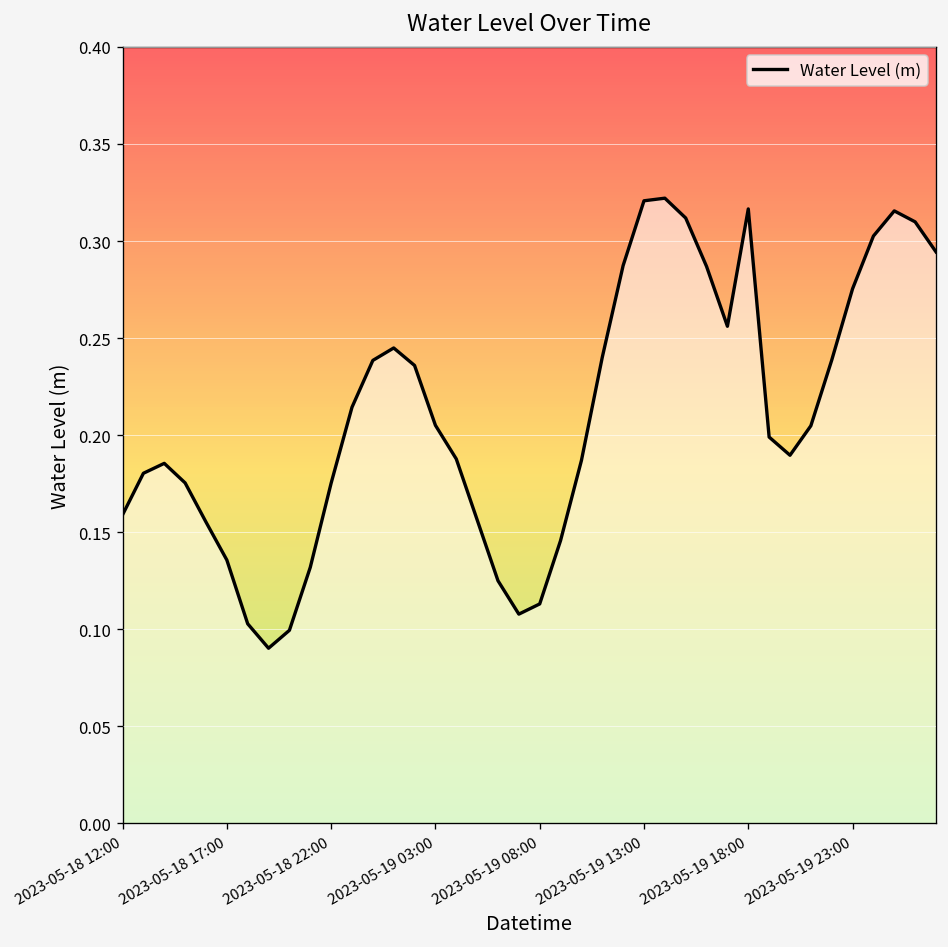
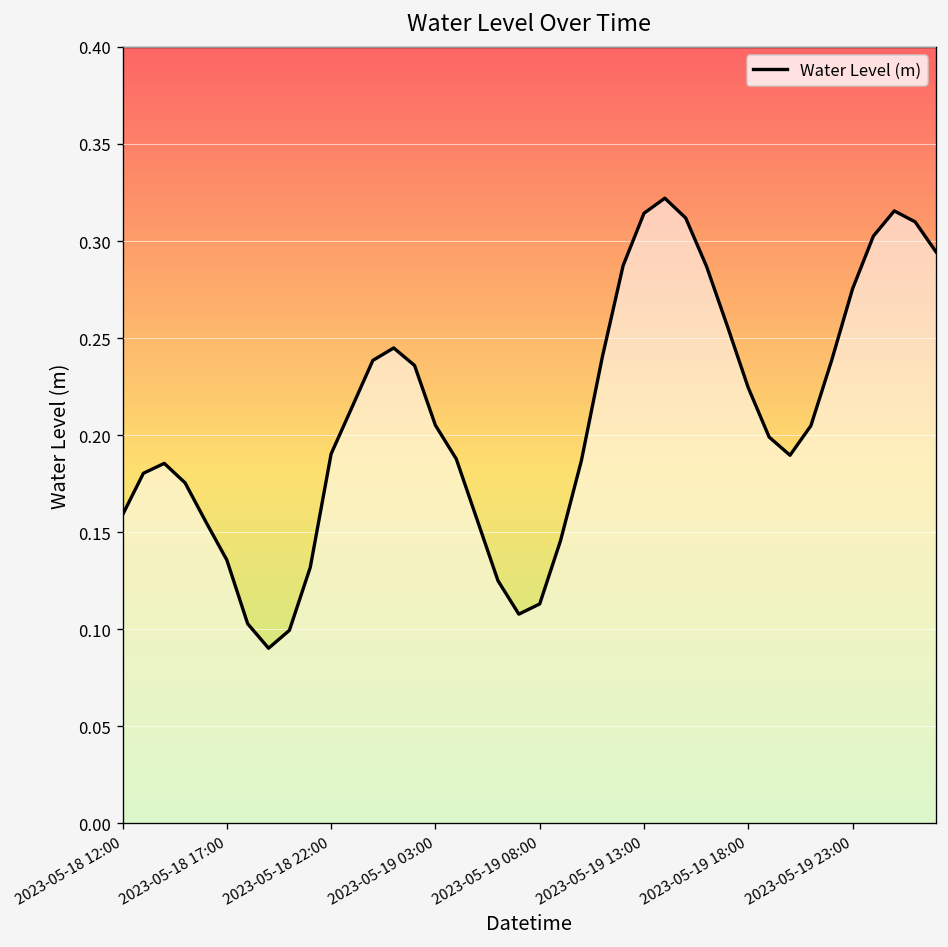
  {
    "2023-05-18 12:00": 0.159,
    "2023-05-18 17:00": 0.136,
-   "2023-05-18 22:00": 0.175,
+   "2023-05-18 22:00": 0.190,
    "2023-05-19 03:00": 0.205,
    "2023-05-19 08:00": 0.113,
-   "2023-05-19 13:00": 0.321,
-   "2023-05-19 18:00": 0.317,
+   "2023-05-19 13:00": 0.314,
+   "2023-05-19 18:00": 0.224,
    "2023-05-19 23:00": 0.275
  }
